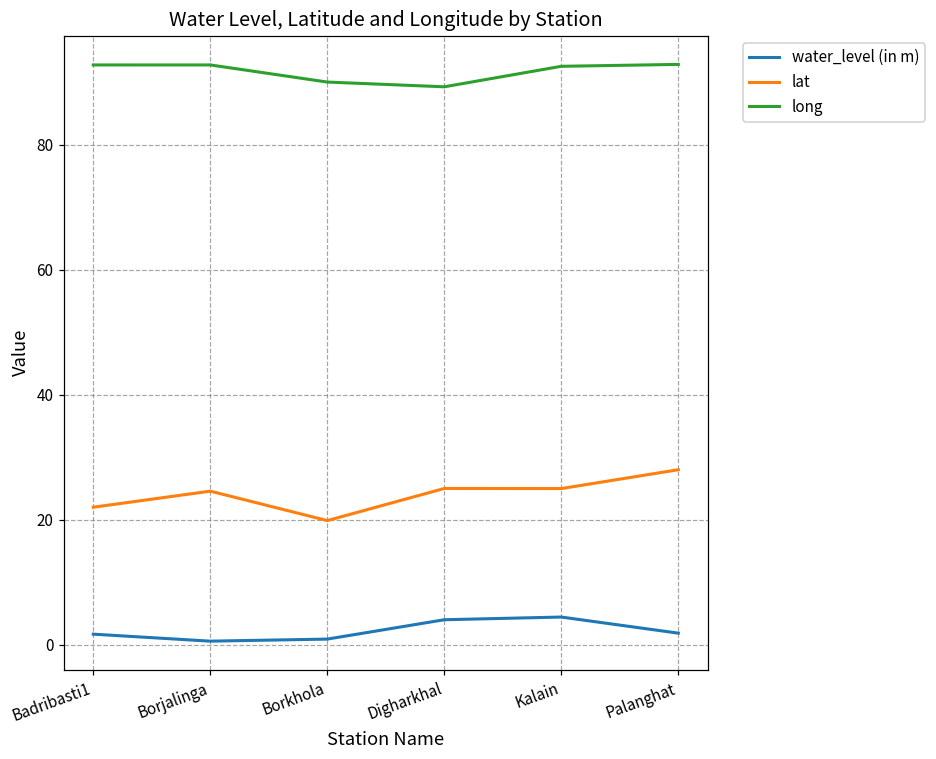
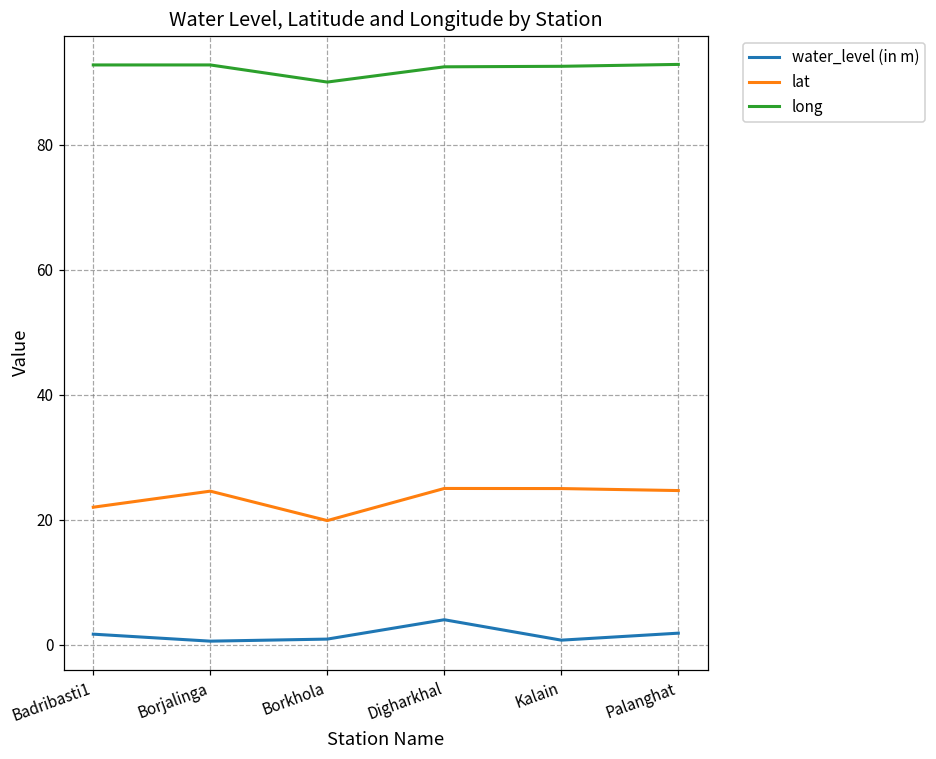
  {
    "water_level (in m)": {
      "Badribasti1": 2,
      "Borjalinga": 1,
      "Borkhola": 1,
      "Digharkhal": 4,
-     "Kalain": 4,
+     "Kalain": 1,
      "Palanghat": 2
    },
    "lat": {
      "Badribasti1": 22,
      "Borjalinga": 25,
      "Borkhola": 20,
      "Digharkhal": 25,
      "Kalain": 25,
-     "Palanghat": 28
+     "Palanghat": 25
    },
    "long": {
      "Badribasti1": 93,
      "Borjalinga": 93,
      "Borkhola": 90,
-     "Digharkhal": 89,
+     "Digharkhal": 93,
      "Kalain": 93,
      "Palanghat": 93
    }
  }
